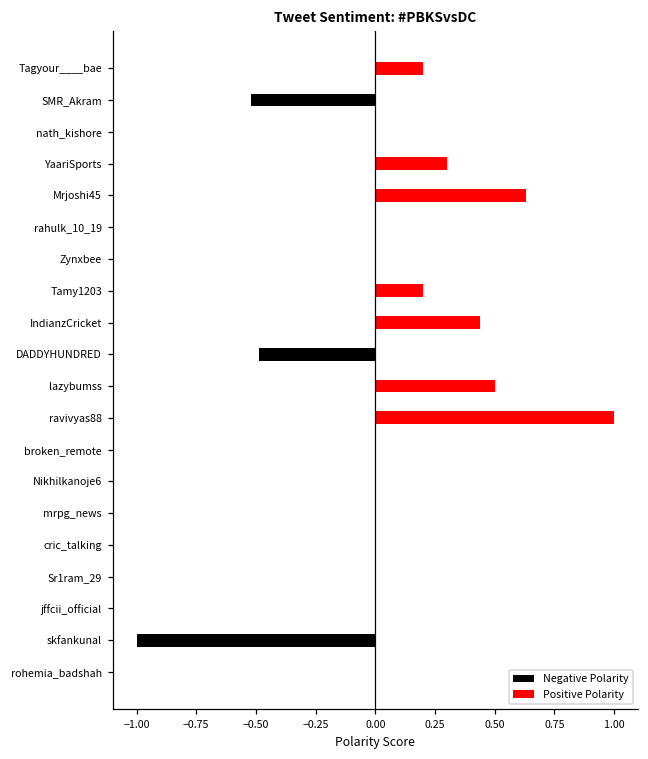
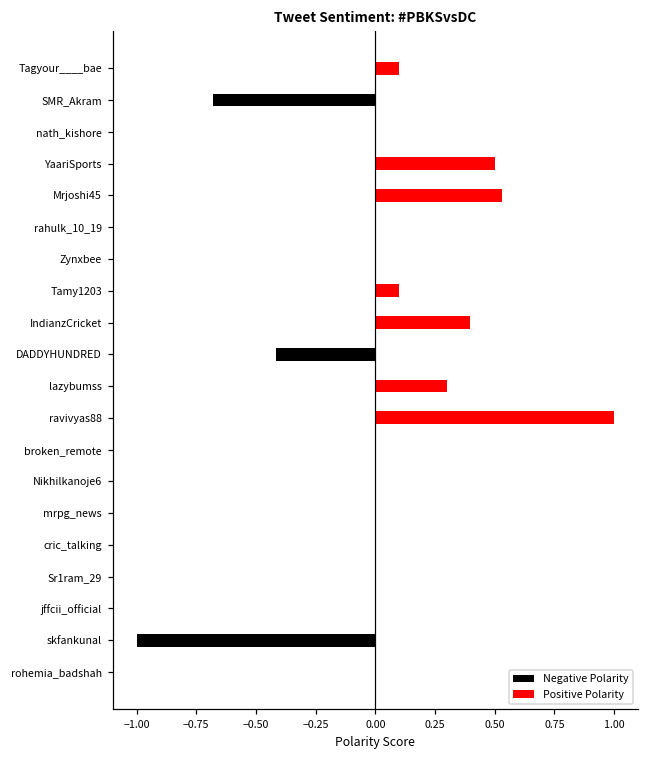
  {
    "Negative Polarity": {
      "Tagyour____bae": 0.00,
-     "SMR_Akram": -0.52,
+     "SMR_Akram": -0.68,
      "nath_kishore": 0.00,
      "YaariSports": 0.00,
      "Mrjoshi45": 0.00,
      "rahulk_10_19": 0.00,
      "Zynxbee": 0.00,
      "Tamy1203": 0.00,
      "IndianzCricket": 0.00,
-     "DADDYHUNDRED": -0.49,
+     "DADDYHUNDRED": -0.42,
      "lazybumss": 0.00,
      "ravivyas88": 0.00,
      "broken_remote": 0.00,
      "Nikhilkanoje6": 0.00,
      "mrpg_news": 0.00,
      "cric_talking": 0.00,
      "Sr1ram_29": 0.00,
      "jffcii_official": 0.00,
      "skfankunal": -1.00,
      "rohemia_badshah": 0.00
    },
    "Positive Polarity": {
-     "Tagyour____bae": 0.2,
+     "Tagyour____bae": 0.1,
      "SMR_Akram": 0.00,
      "nath_kishore": 0.00,
-     "YaariSports": 0.3,
-     "Mrjoshi45": 0.63,
+     "YaariSports": 0.5,
+     "Mrjoshi45": 0.53,
      "rahulk_10_19": 0.00,
      "Zynxbee": 0.00,
-     "Tamy1203": 0.2,
-     "IndianzCricket": 0.44,
+     "Tamy1203": 0.1,
+     "IndianzCricket": 0.40,
      "DADDYHUNDRED": 0.00,
-     "lazybumss": 0.5,
+     "lazybumss": 0.3,
      "ravivyas88": 1.00,
      "broken_remote": 0.00,
      "Nikhilkanoje6": 0.00,
      "mrpg_news": 0.00,
      "cric_talking": 0.00,
      "Sr1ram_29": 0.00,
      "jffcii_official": 0.00,
      "skfankunal": 0.00,
      "rohemia_badshah": 0.00
    }
  }
